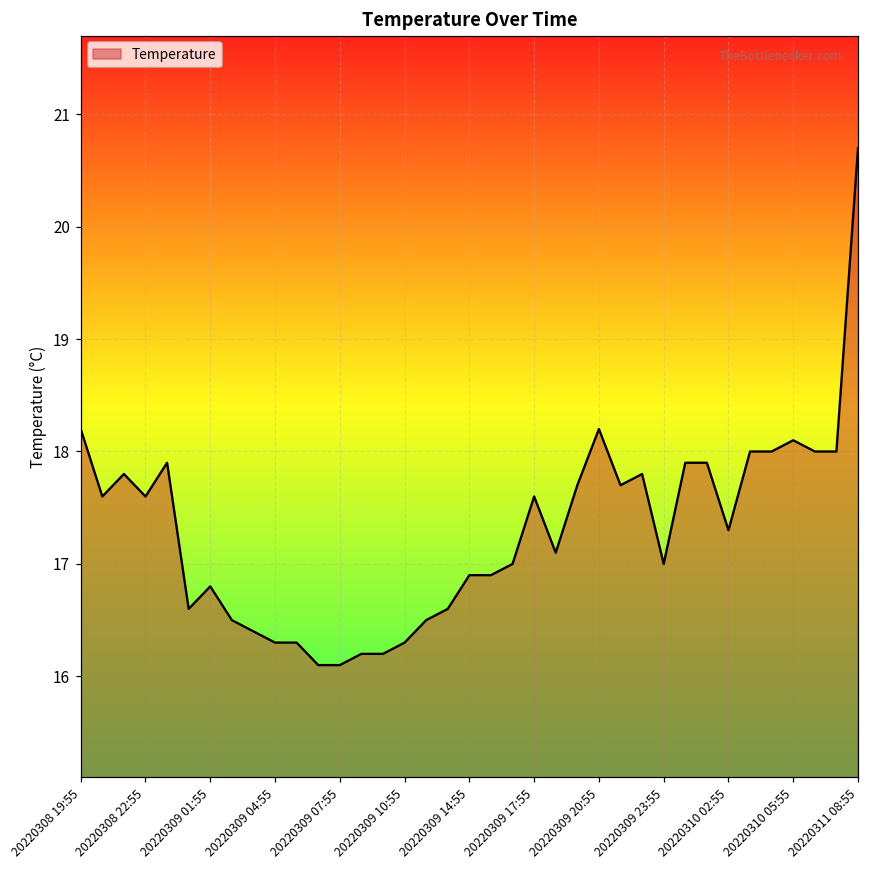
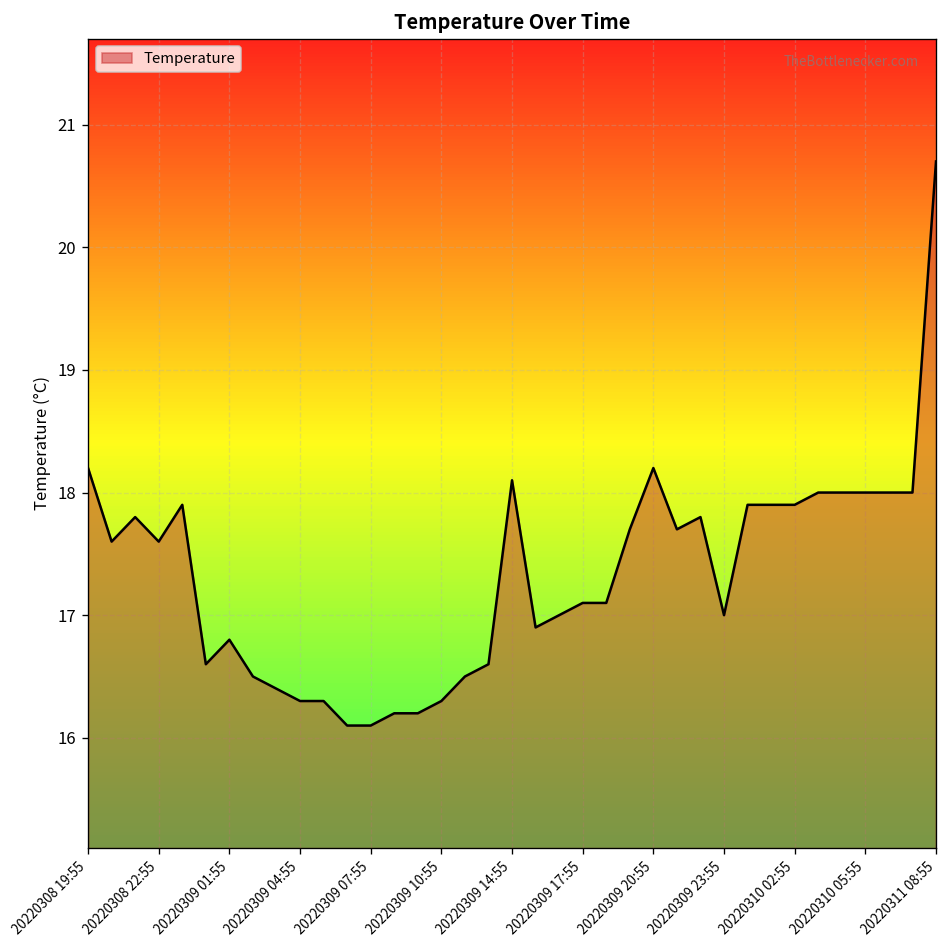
  {
    "20220308 19:55": 18.2,
    "20220308 22:55": 17.6,
    "20220309 01:55": 16.8,
    "20220309 04:55": 16.3,
    "20220309 07:55": 16.1,
    "20220309 10:55": 16.3,
-   "20220309 14:55": 16.9,
-   "20220309 17:55": 17.6,
+   "20220309 14:55": 18.1,
+   "20220309 17:55": 17.1,
    "20220309 20:55": 18.2,
    "20220309 23:55": 17.0,
-   "20220310 02:55": 17.3,
-   "20220310 05:55": 18.1,
+   "20220310 02:55": 17.9,
+   "20220310 05:55": 18.0,
    "20220311 08:55": 20.7
  }
